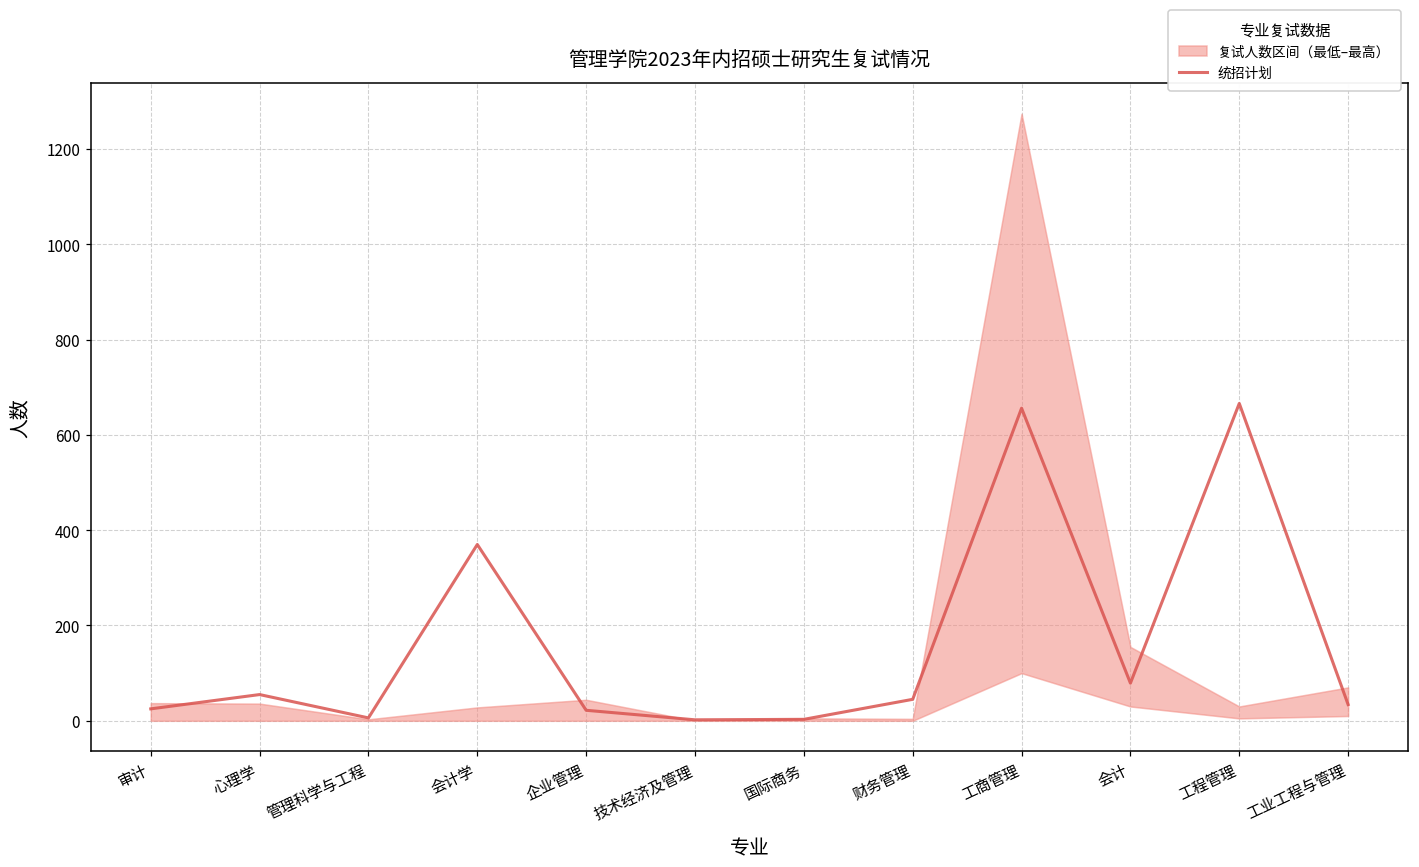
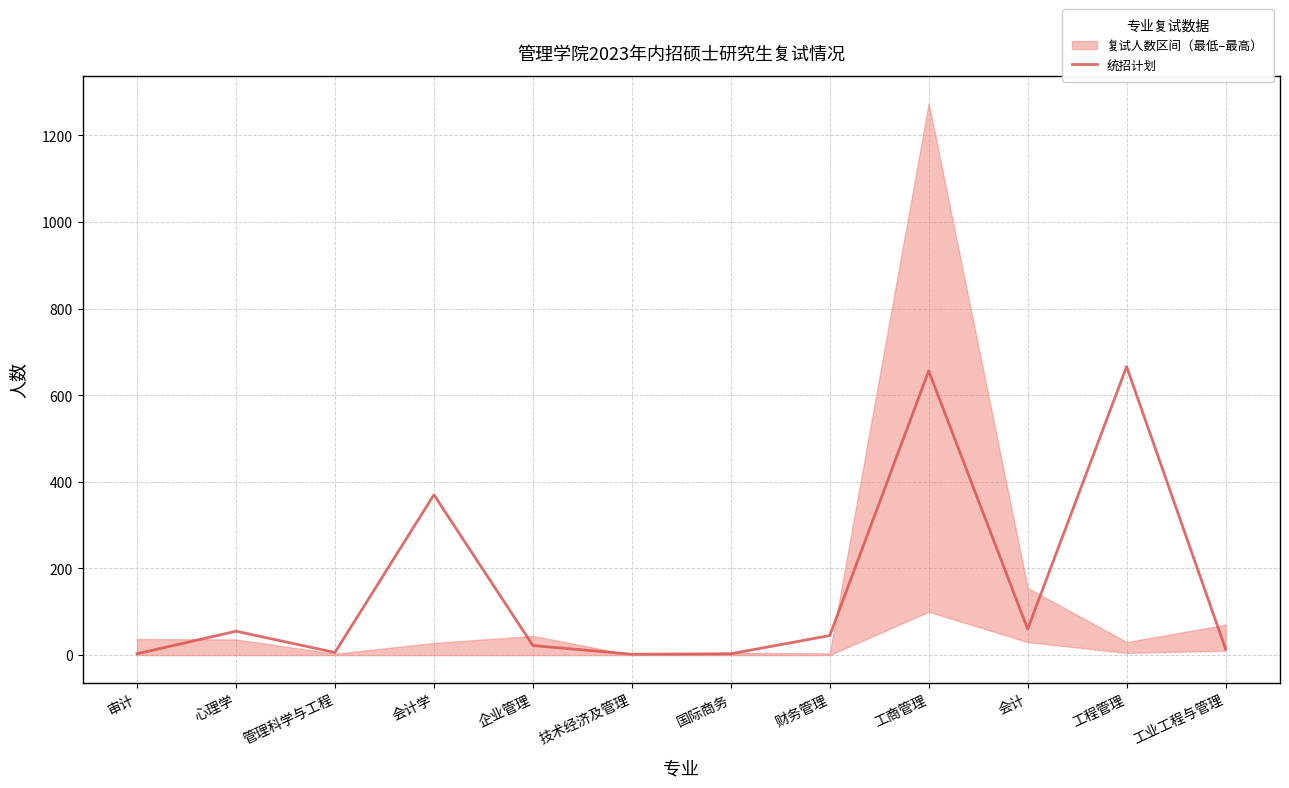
  {
    "统招计划": {
-     "审计": 30,
+     "审计": 0,
      "心理学": 60,
      "会计学": 370,
      "企业管理": 20,
      "财务管理": 50,
      "工商管理": 660,
-     "会计": 80,
+     "会计": 60,
      "工程管理": 670,
-     "工业工程与管理": 30
+     "工业工程与管理": 10
    }
  }
